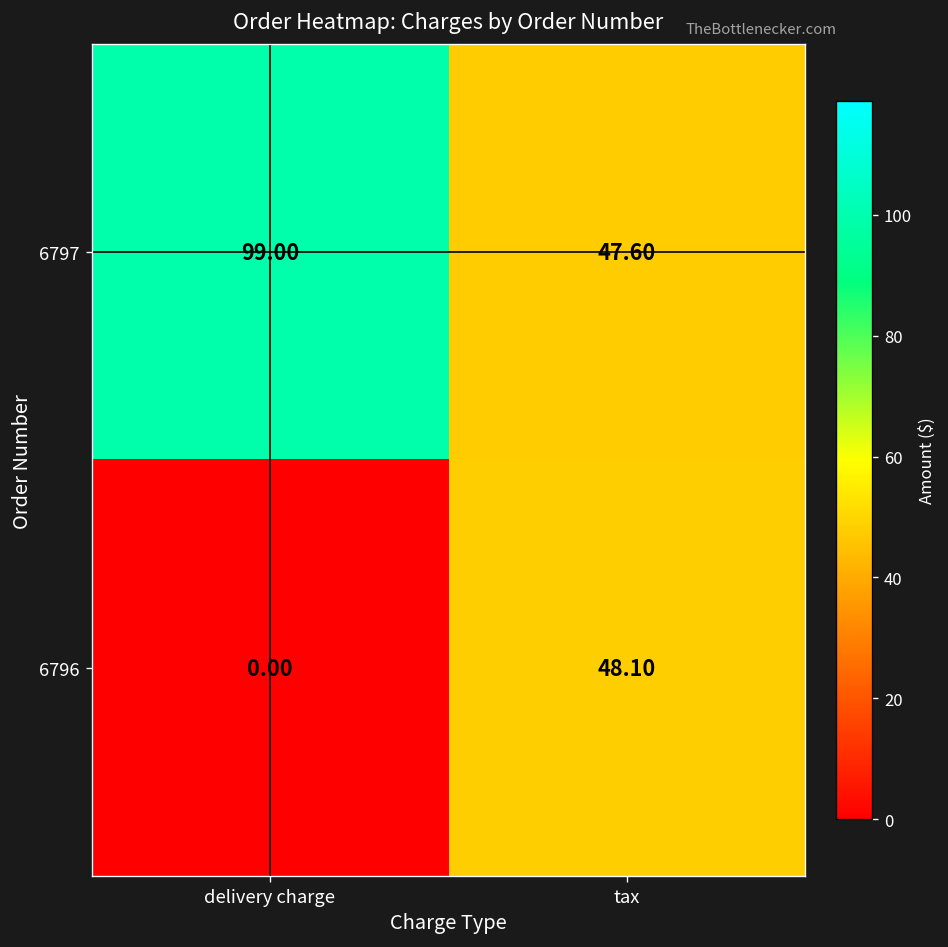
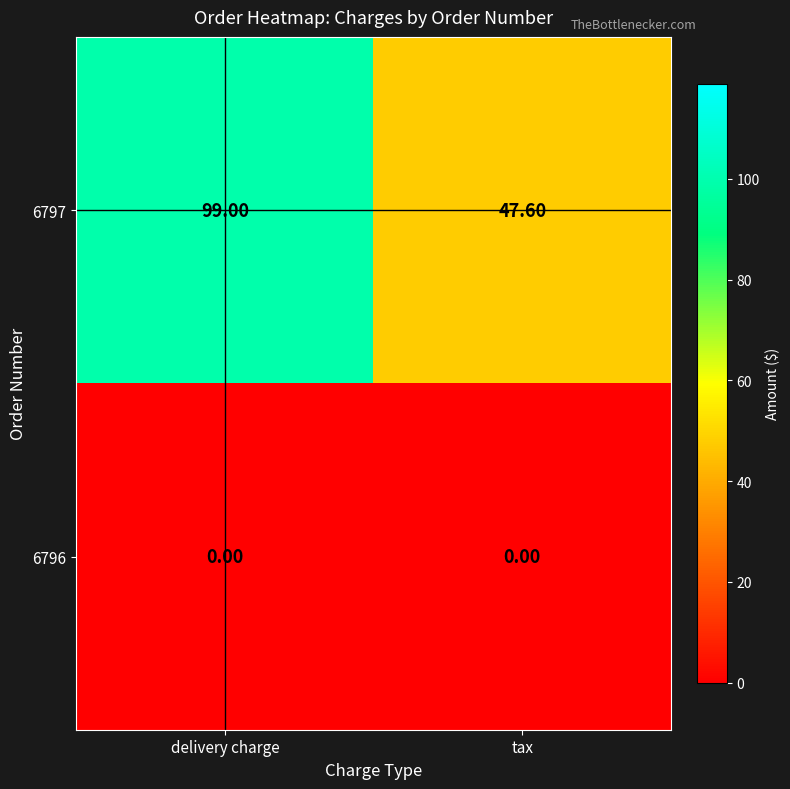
  {
    "6797": {
      "delivery charge": 99.00,
      "tax": 47.60
    },
    "6796": {
      "delivery charge": 0.00,
-     "tax": 48.10
+     "tax": 0.00
    }
  }
